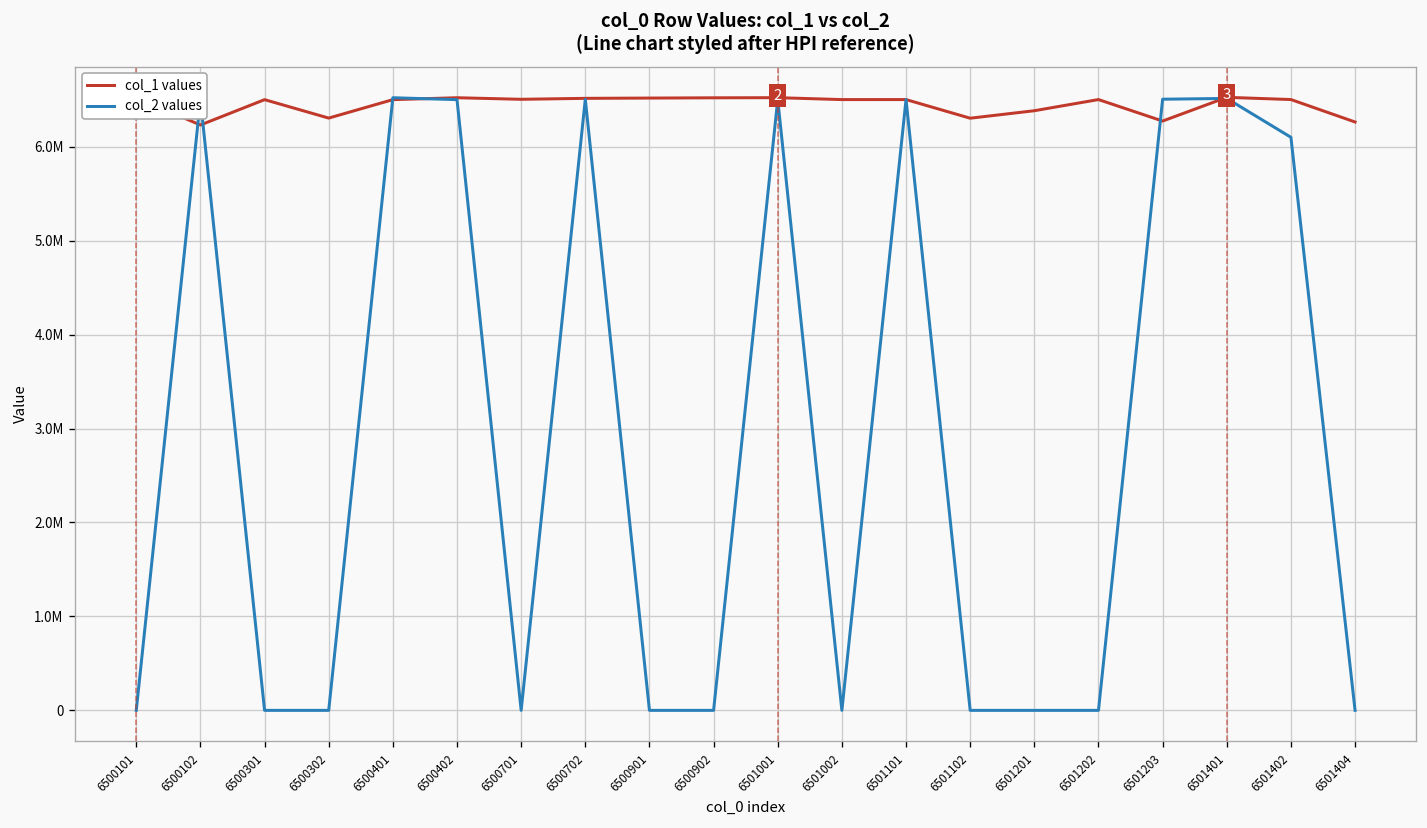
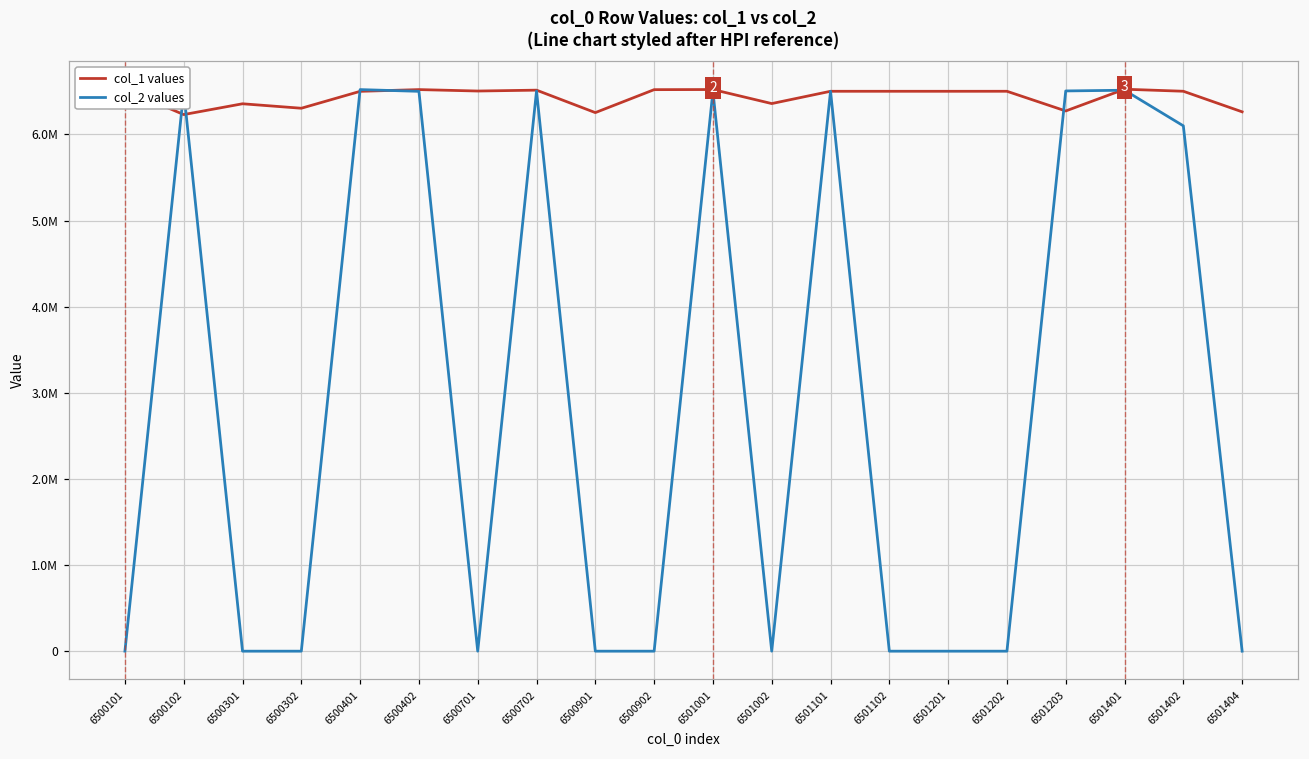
  {
    "col_1 values": {
      "6500102": 6200000,
-     "6500301": 6500000,
+     "6500301": 6400000,
      "6500302": 6300000,
      "6500701": 6500000,
-     "6500901": 6500000,
+     "6500901": 6300000,
      "6500902": 6500000,
-     "6501002": 6500000,
-     "6501102": 6300000,
-     "6501201": 6400000,
+     "6501002": 6400000,
+     "6501102": 6500000,
+     "6501201": 6500000,
      "6501202": 6500000,
      "6501203": 6300000,
      "6501402": 6500000,
      "6501404": 6300000
    },
    "col_2 values": {
      "6500101": 0,
      "6500301": 0,
      "6500302": 0,
      "6500701": 0,
      "6500901": 0,
      "6500902": 0,
      "6501002": 0,
      "6501102": 0,
      "6501201": 0,
      "6501202": 0,
      "6501203": 6500000,
      "6501402": 6100000,
      "6501404": 0
    }
  }
